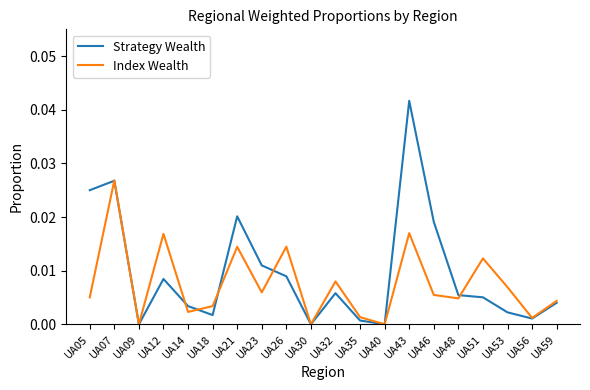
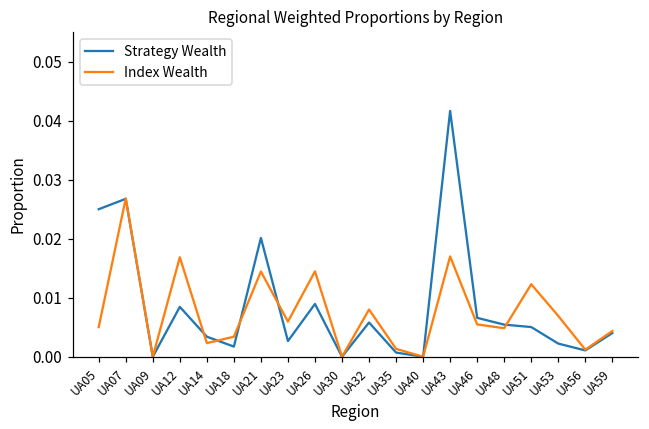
  {
    "Strategy Wealth": {
      "UA05": 0.025,
      "UA12": 0.008,
      "UA14": 0.003,
      "UA18": 0.002,
      "UA21": 0.020,
-     "UA23": 0.011,
+     "UA23": 0.003,
      "UA26": 0.009,
      "UA32": 0.006,
      "UA35": 0.001,
      "UA43": 0.042,
-     "UA46": 0.019,
+     "UA46": 0.007,
      "UA48": 0.005,
      "UA51": 0.005,
      "UA53": 0.002
    },
    "Index Wealth": {
      "UA05": 0.005,
      "UA12": 0.017,
      "UA14": 0.002,
      "UA18": 0.003,
      "UA21": 0.014,
      "UA23": 0.006,
      "UA26": 0.014,
      "UA32": 0.008,
      "UA35": 0.001,
      "UA43": 0.017,
      "UA46": 0.005,
      "UA48": 0.005,
      "UA51": 0.012,
      "UA53": 0.007
    }
  }
